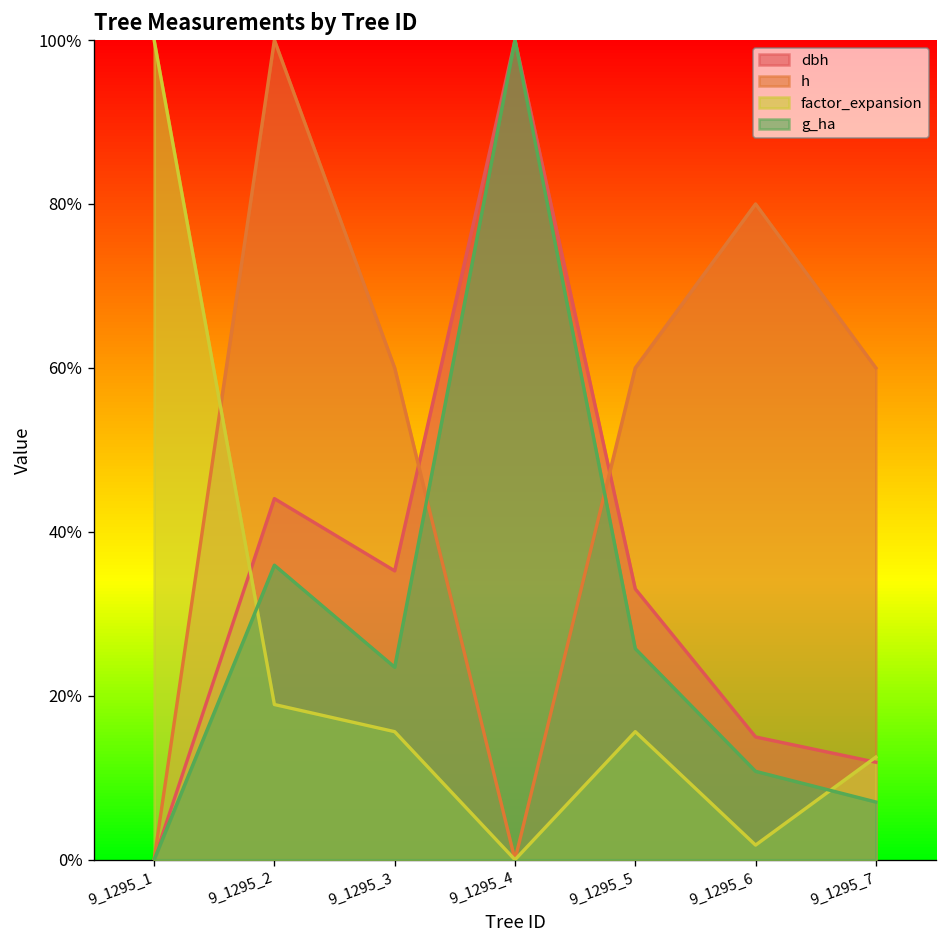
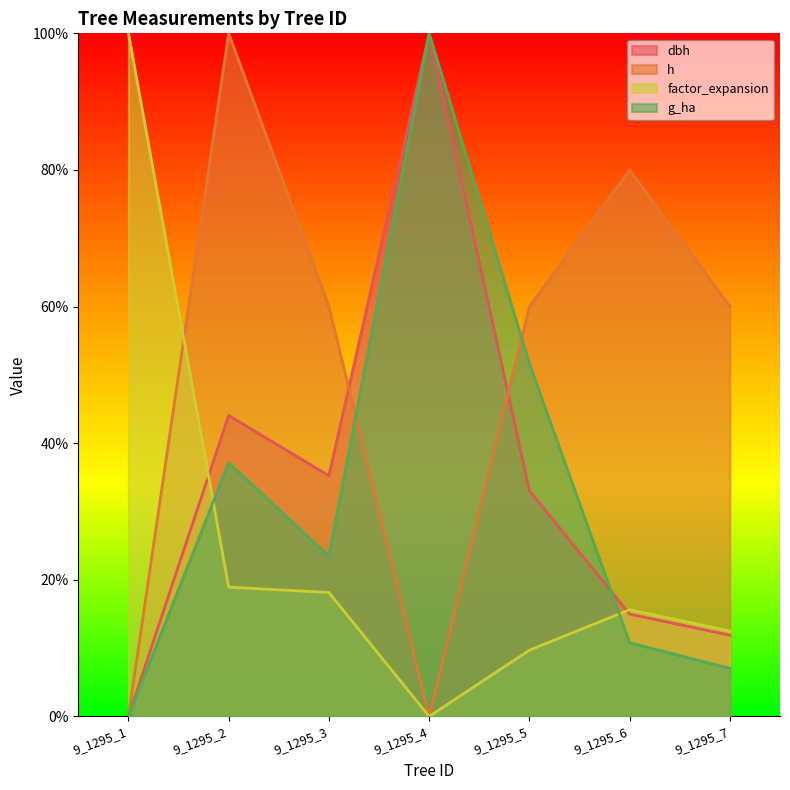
  {
    "factor_expansion": {
      "9_1295_1": "100%",
      "9_1295_2": "19%",
-     "9_1295_3": "16%",
-     "9_1295_5": "16%",
-     "9_1295_6": "2%",
+     "9_1295_3": "18%",
+     "9_1295_5": "10%",
+     "9_1295_6": "16%",
      "9_1295_7": "13%"
    },
    "g_ha": {
-     "9_1295_2": "36%",
+     "9_1295_2": "37%",
      "9_1295_3": "23%",
-     "9_1295_5": "26%",
+     "9_1295_5": "52%",
      "9_1295_6": "11%",
      "9_1295_7": "7%"
    }
  }
